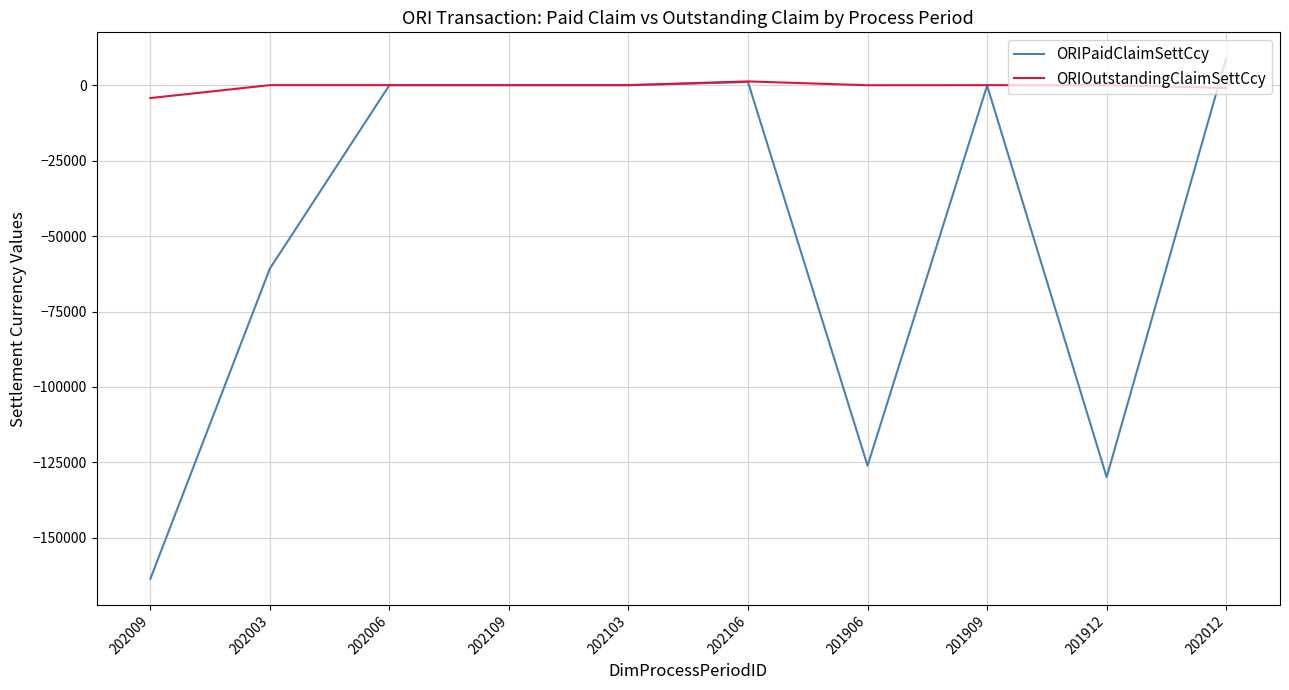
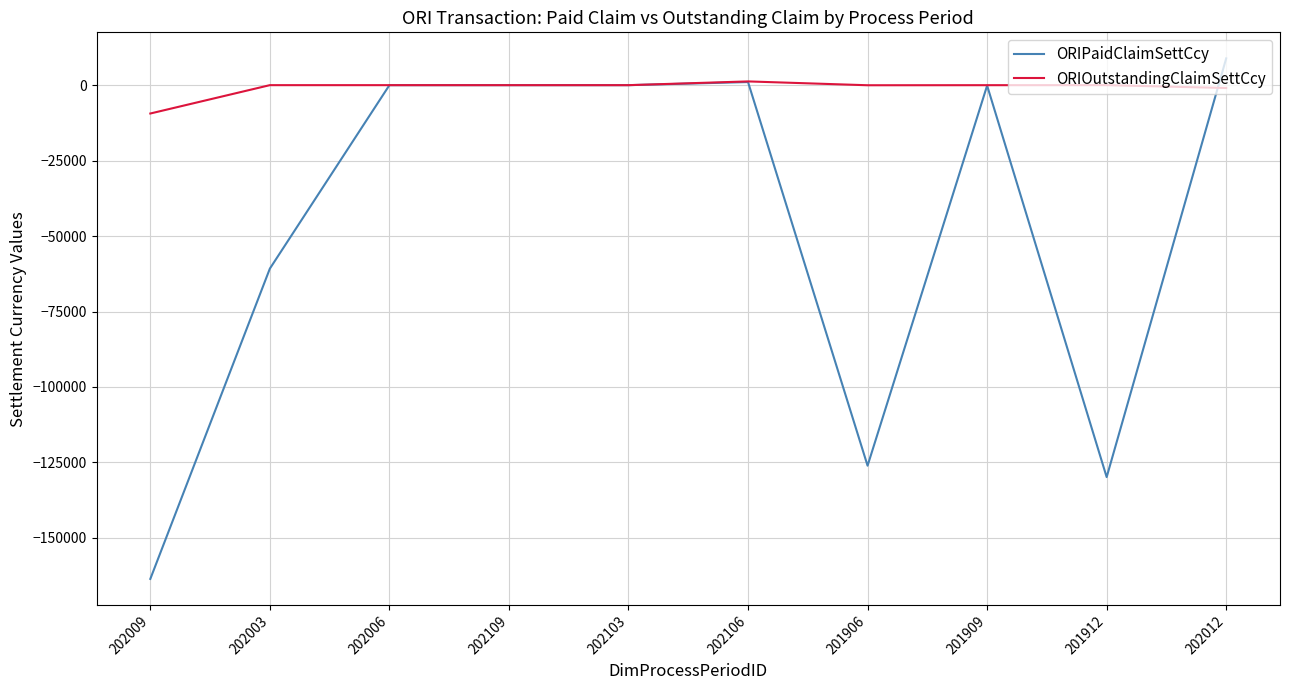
  {
    "ORIPaidClaimSettCcy": {
      "202009": -164000,
      "202003": -61000,
      "201906": -126000,
      "201912": -130000
    },
    "ORIOutstandingClaimSettCcy": {
-     "202009": -4000,
+     "202009": -9000,
      "202003": 0,
      "201906": 0
    }
  }
